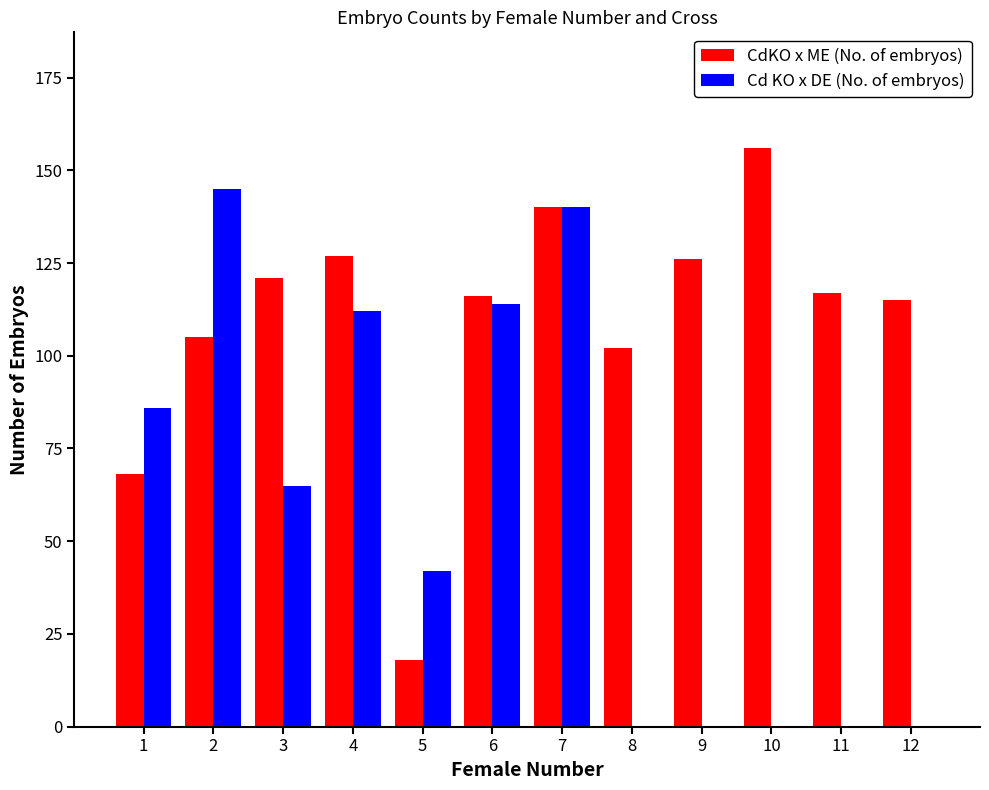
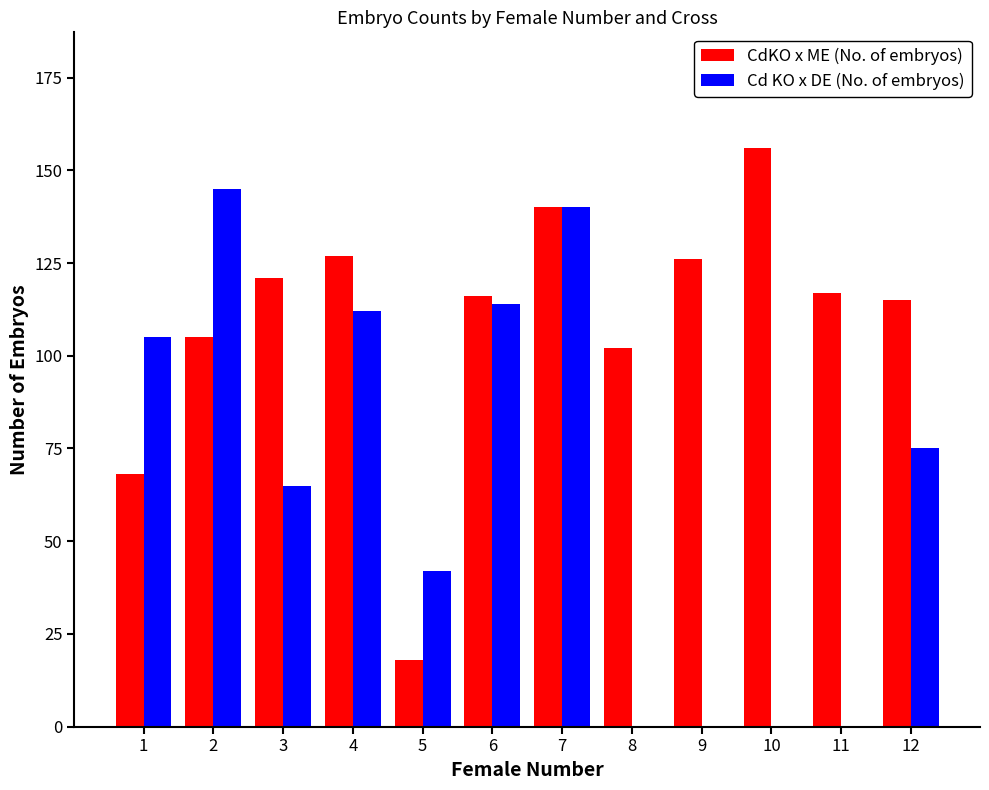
  {
    "CdKO x ME (No. of embryos)": {
      "1": 68,
      "2": 105,
      "3": 121,
      "4": 127,
      "5": 18,
      "6": 116,
      "7": 140,
      "8": 102,
      "9": 126,
      "10": 156,
      "11": 117,
      "12": 115
    },
    "Cd KO x DE (No. of embryos)": {
-     "1": 86,
+     "1": 105,
      "2": 145,
      "3": 65,
      "4": 112,
      "5": 42,
      "6": 114,
      "7": 140,
      "8": 0,
      "9": 0,
      "10": 0,
      "11": 0,
-     "12": 0
+     "12": 75
    }
  }
